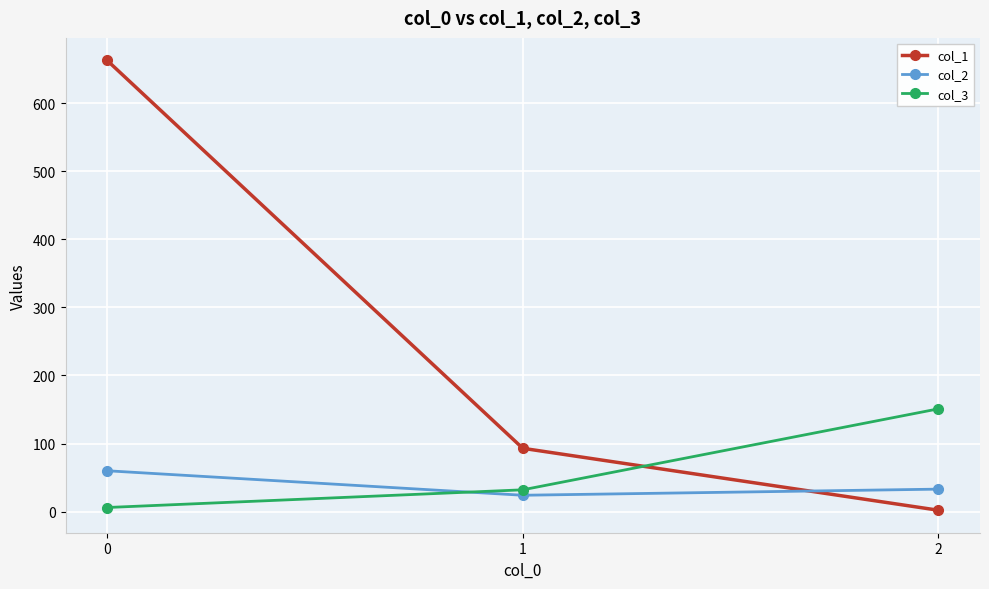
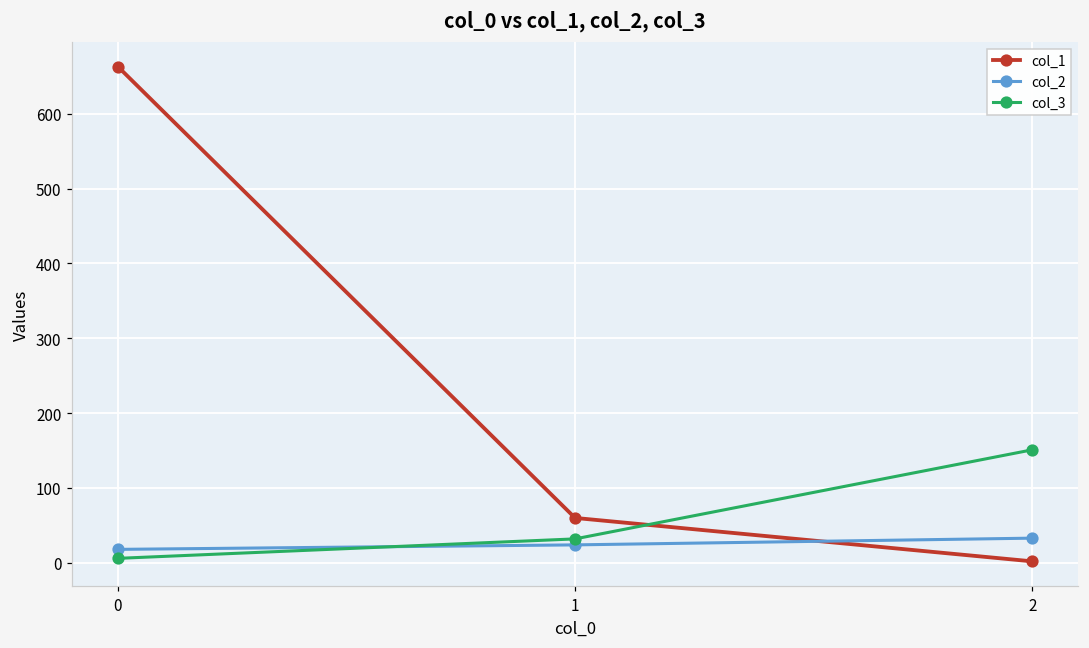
  {
    "col_1": {
      "0": 660,
-     "1": 90,
+     "1": 60,
      "2": 0
    },
    "col_2": {
-     "0": 60,
+     "0": 20,
      "1": 20,
      "2": 30
    },
    "col_3": {
      "0": 10,
      "1": 30,
      "2": 150
    }
  }
